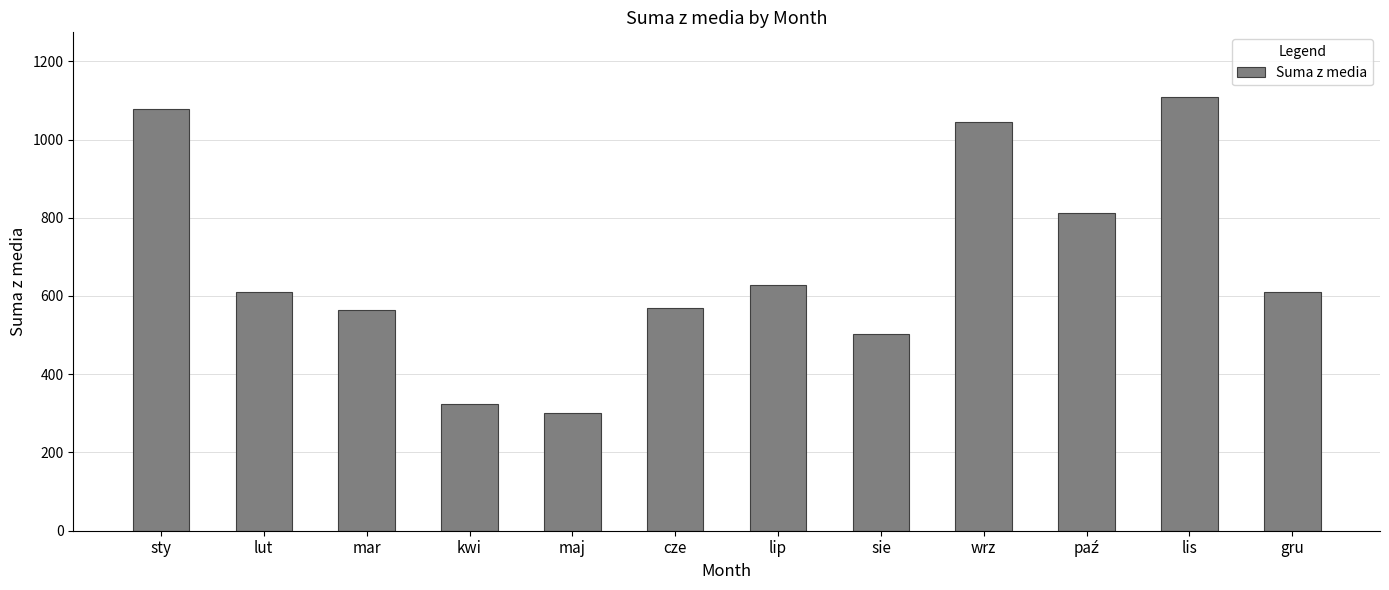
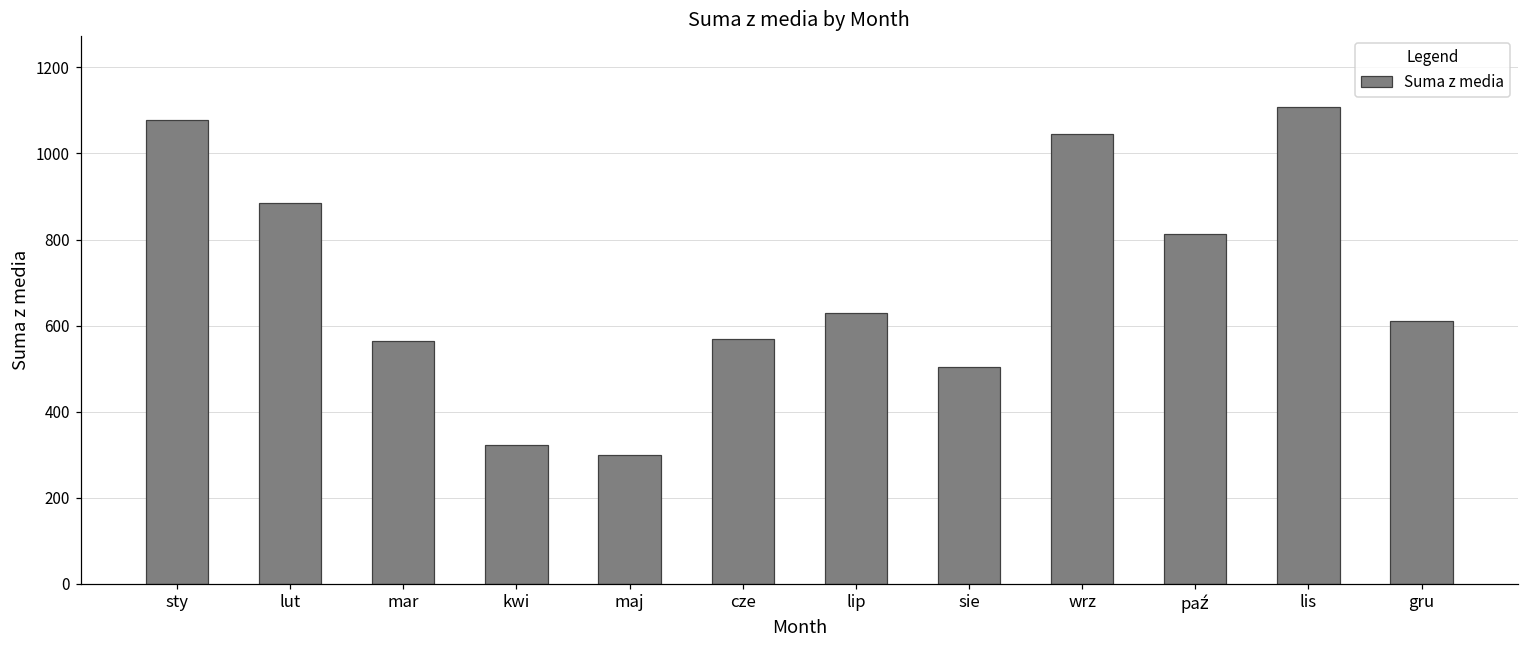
  {
    "sty": 1080,
-   "lut": 610,
+   "lut": 890,
    "mar": 570,
    "kwi": 320,
    "maj": 300,
    "cze": 570,
    "lip": 630,
    "sie": 500,
    "wrz": 1050,
    "paź": 810,
    "lis": 1110,
    "gru": 610
  }
